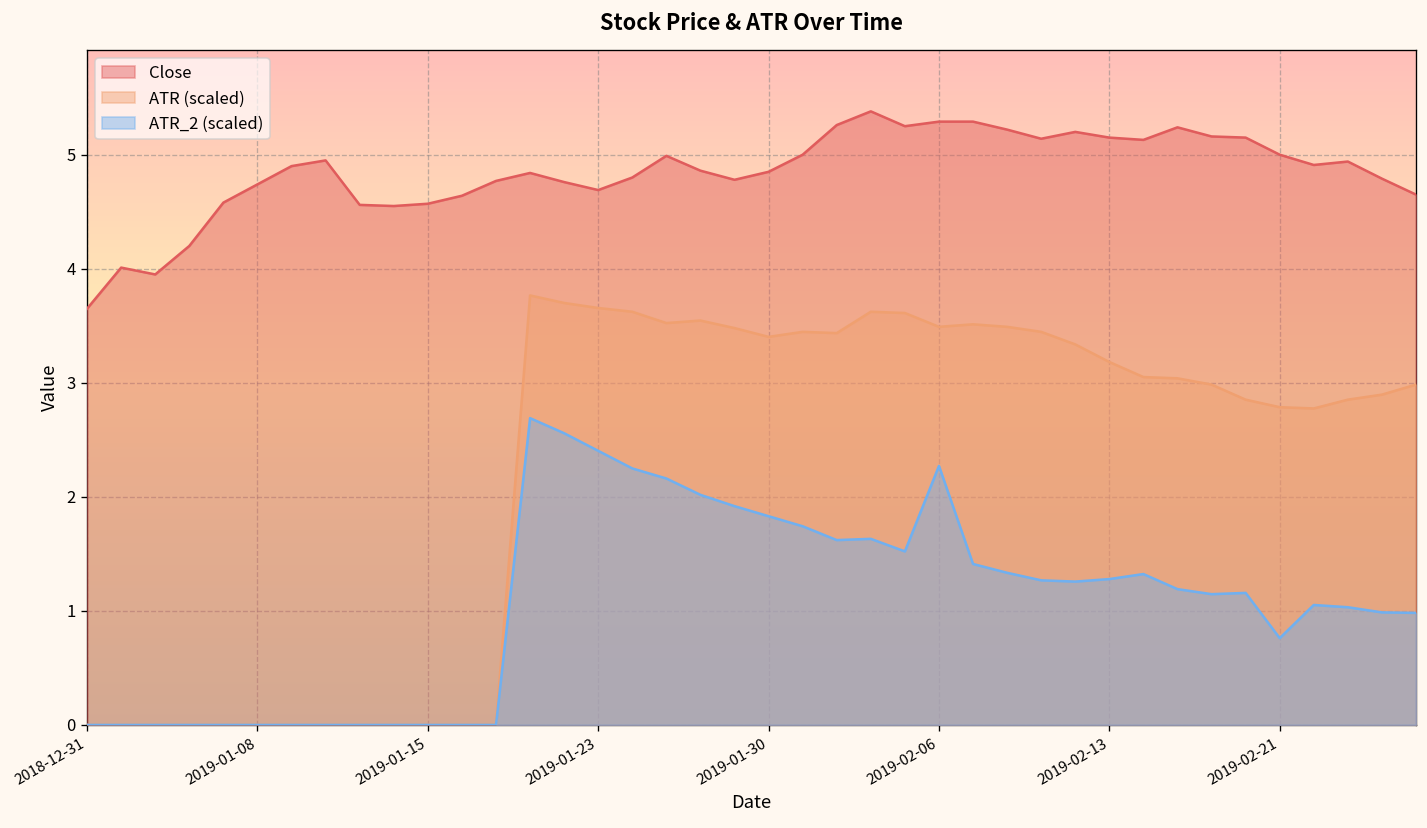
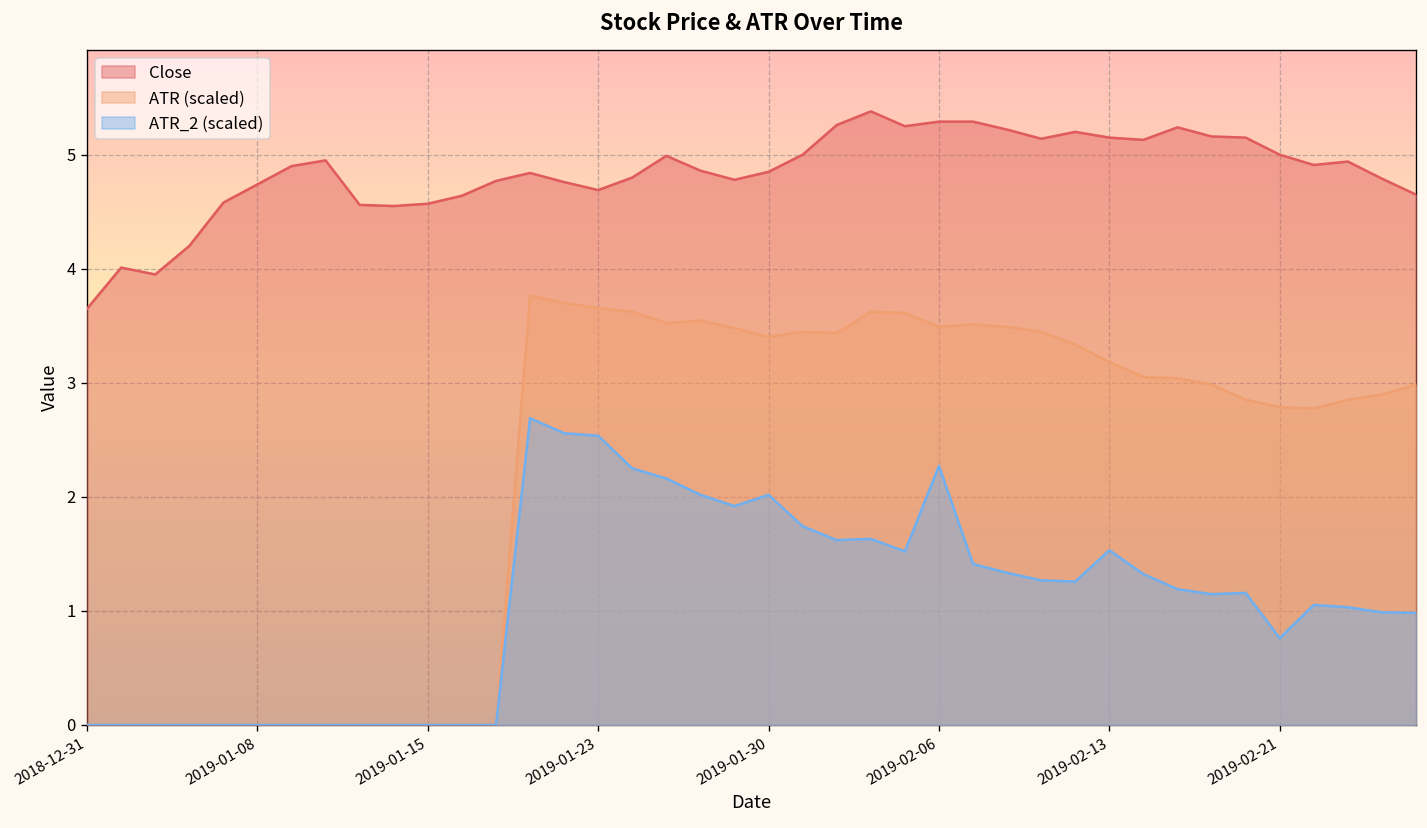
  {
    "ATR_2 (scaled)": {
-     "2019-01-23": 2.4,
-     "2019-01-30": 1.8,
+     "2019-01-23": 2.5,
+     "2019-01-30": 2.0,
      "2019-02-06": 2.3,
-     "2019-02-13": 1.3,
+     "2019-02-13": 1.5,
      "2019-02-21": 0.8
    }
  }
